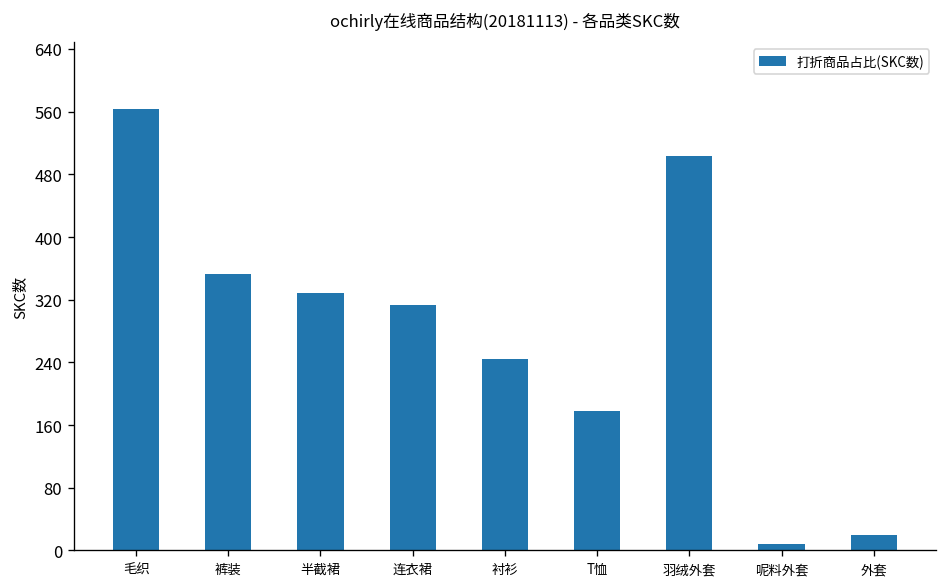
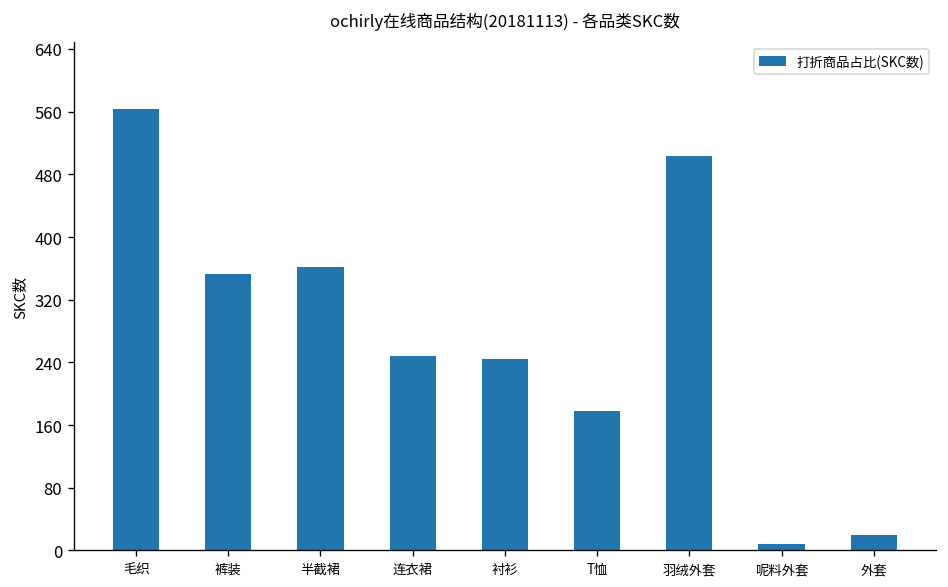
  {
    "毛织": 560,
    "裤装": 350,
-   "半截裙": 330,
-   "连衣裙": 310,
+   "半截裙": 360,
+   "连衣裙": 250,
    "衬衫": 240,
    "T恤": 180,
    "羽绒外套": 500,
    "呢料外套": 10,
    "外套": 20
  }
